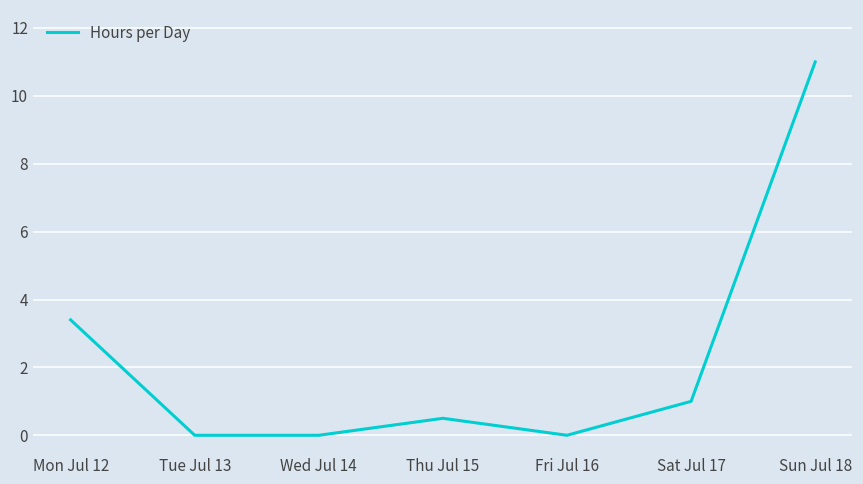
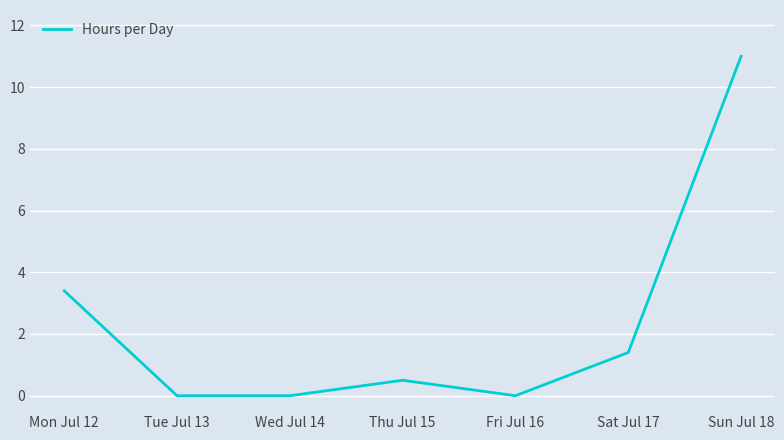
  {
    "Mon Jul 12": 3.4,
    "Tue Jul 13": 0.0,
    "Wed Jul 14": 0.0,
    "Thu Jul 15": 0.5,
    "Fri Jul 16": 0.0,
-   "Sat Jul 17": 1.0,
+   "Sat Jul 17": 1.4,
    "Sun Jul 18": 11.0
  }
